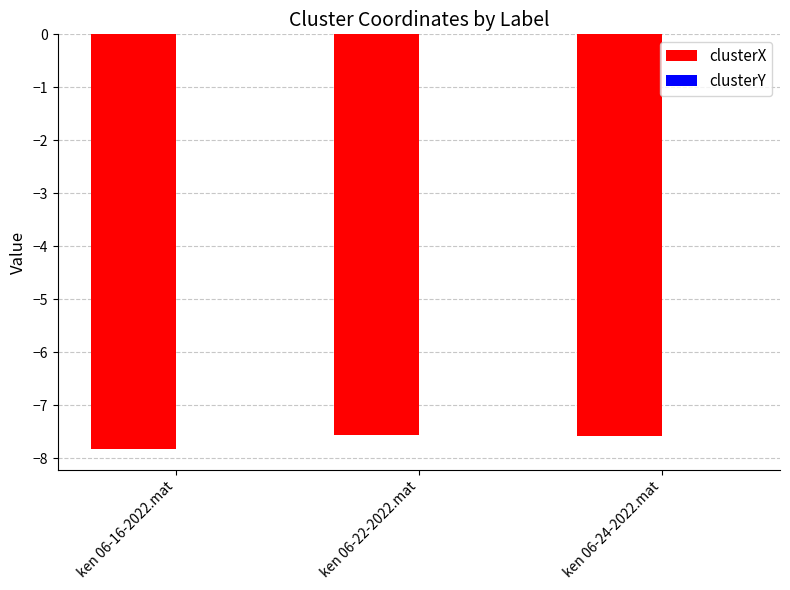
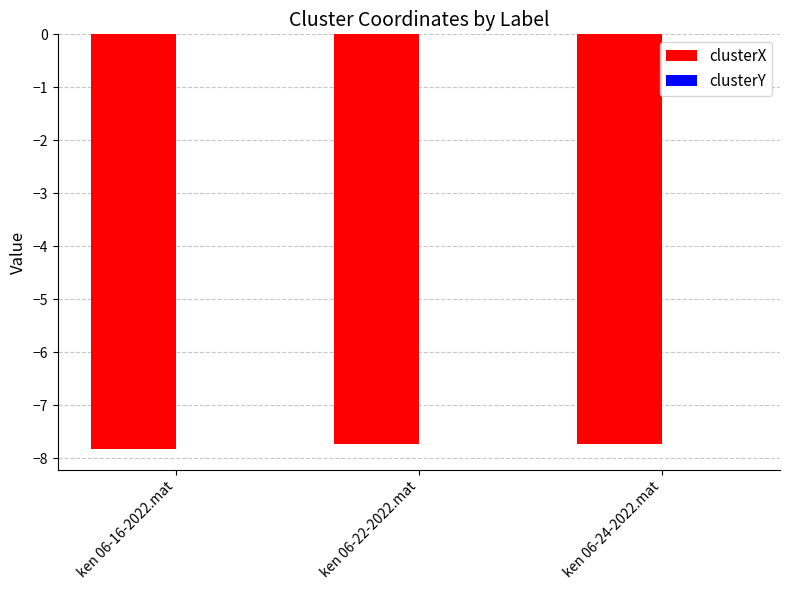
  {
    "clusterX": {
      "ken 06-16-2022.mat": -7.8,
-     "ken 06-22-2022.mat": -7.6,
-     "ken 06-24-2022.mat": -7.6
+     "ken 06-22-2022.mat": -7.7,
+     "ken 06-24-2022.mat": -7.7
    }
  }
